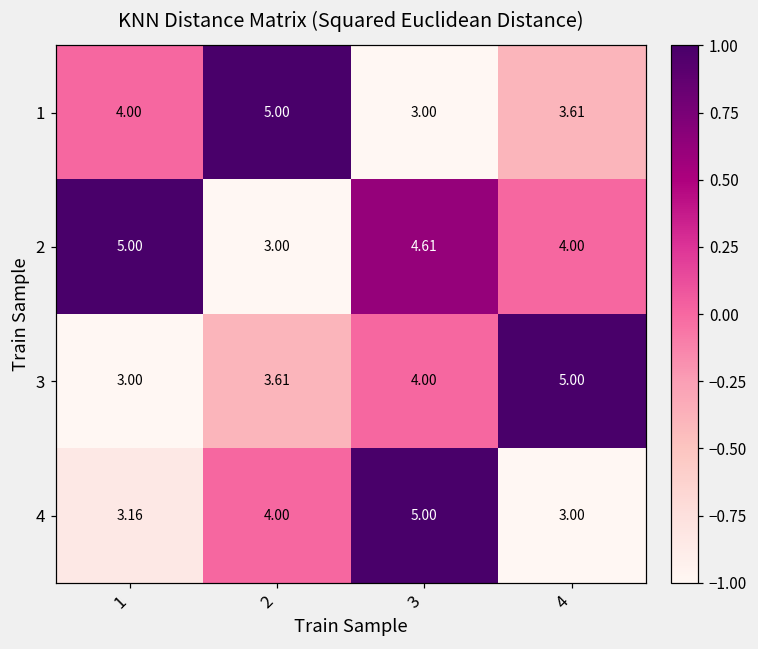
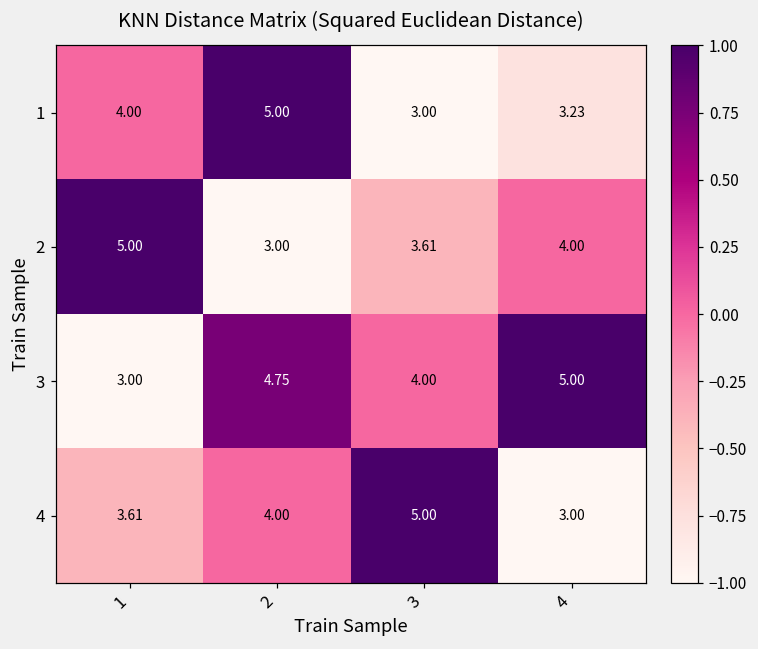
  {
    "1": {
      "1": 4.00,
      "2": 5.00,
      "3": 3.00,
-     "4": 3.61
+     "4": 3.23
    },
    "2": {
      "1": 5.00,
      "2": 3.00,
-     "3": 4.61,
+     "3": 3.61,
      "4": 4.00
    },
    "3": {
      "1": 3.00,
-     "2": 3.61,
+     "2": 4.75,
      "3": 4.00,
      "4": 5.00
    },
    "4": {
-     "1": 3.16,
+     "1": 3.61,
      "2": 4.00,
      "3": 5.00,
      "4": 3.00
    }
  }
